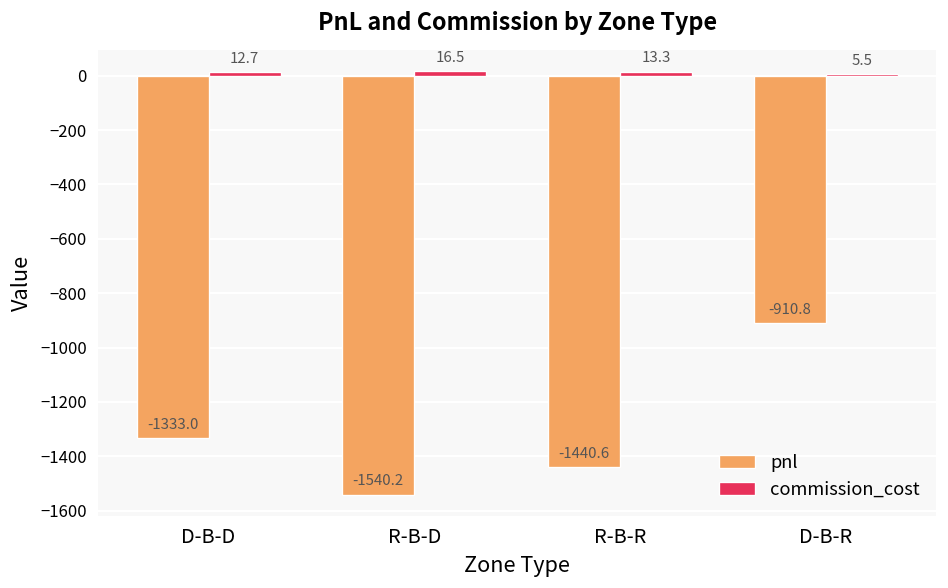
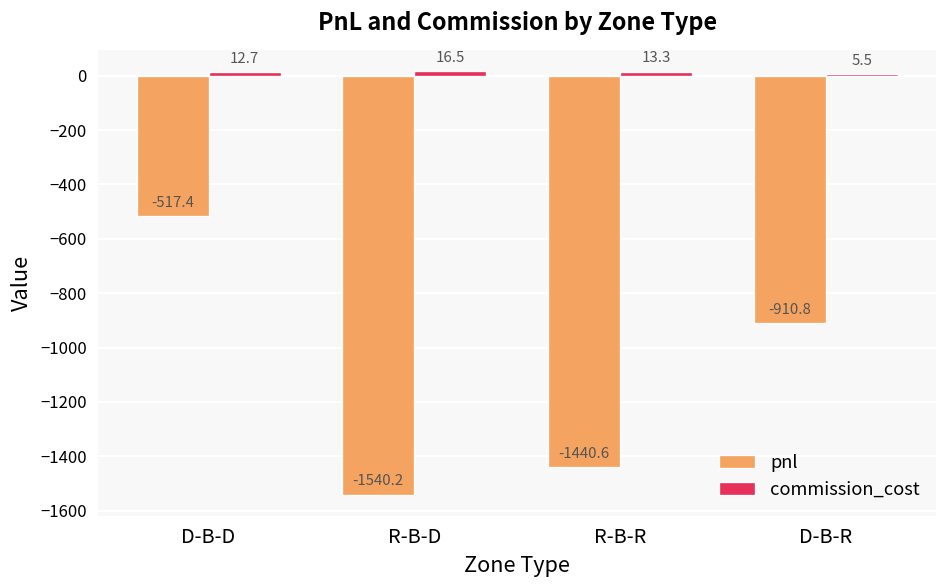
  {
    "pnl": {
-     "D-B-D": -1333.0,
+     "D-B-D": -517.4,
      "R-B-D": -1540.2,
      "R-B-R": -1440.6,
      "D-B-R": -910.8
    },
    "commission_cost": {
      "D-B-D": 12.7,
      "R-B-D": 16.5,
      "R-B-R": 13.3,
      "D-B-R": 5.5
    }
  }
